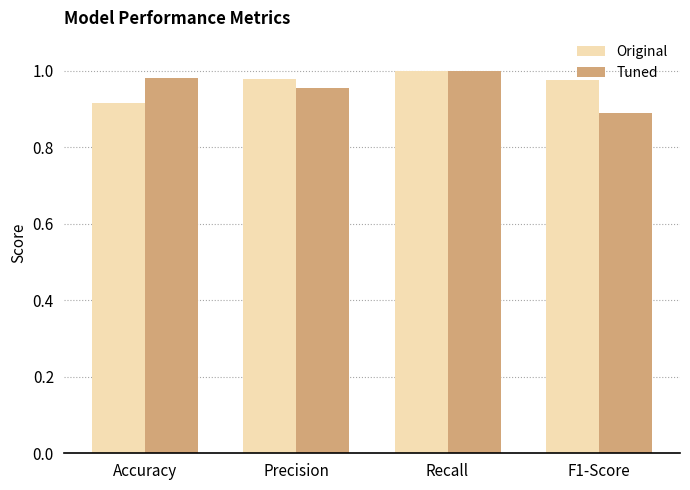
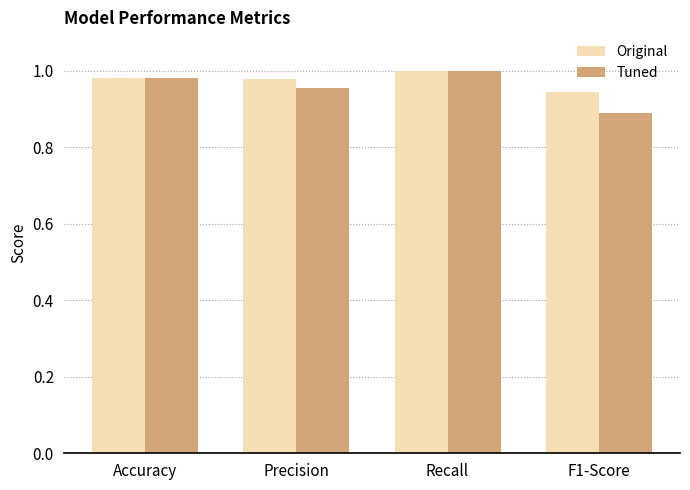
  {
    "Original": {
-     "Accuracy": 0.92,
+     "Accuracy": 0.98,
      "Precision": 0.98,
      "Recall": 1.00,
-     "F1-Score": 0.98
+     "F1-Score": 0.94
    },
    "Tuned": {
      "Accuracy": 0.98,
      "Precision": 0.95,
      "Recall": 1.00,
      "F1-Score": 0.89
    }
  }
